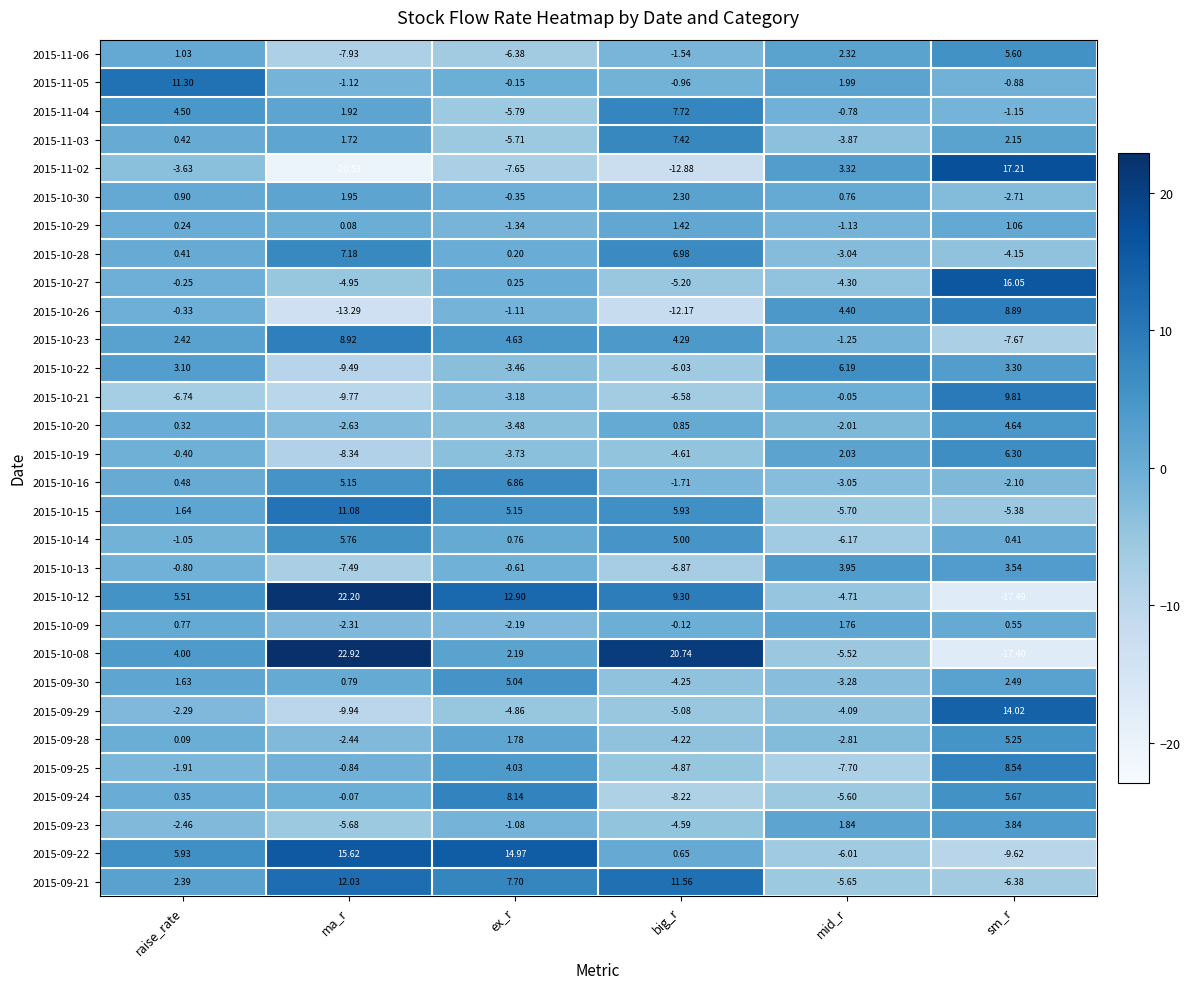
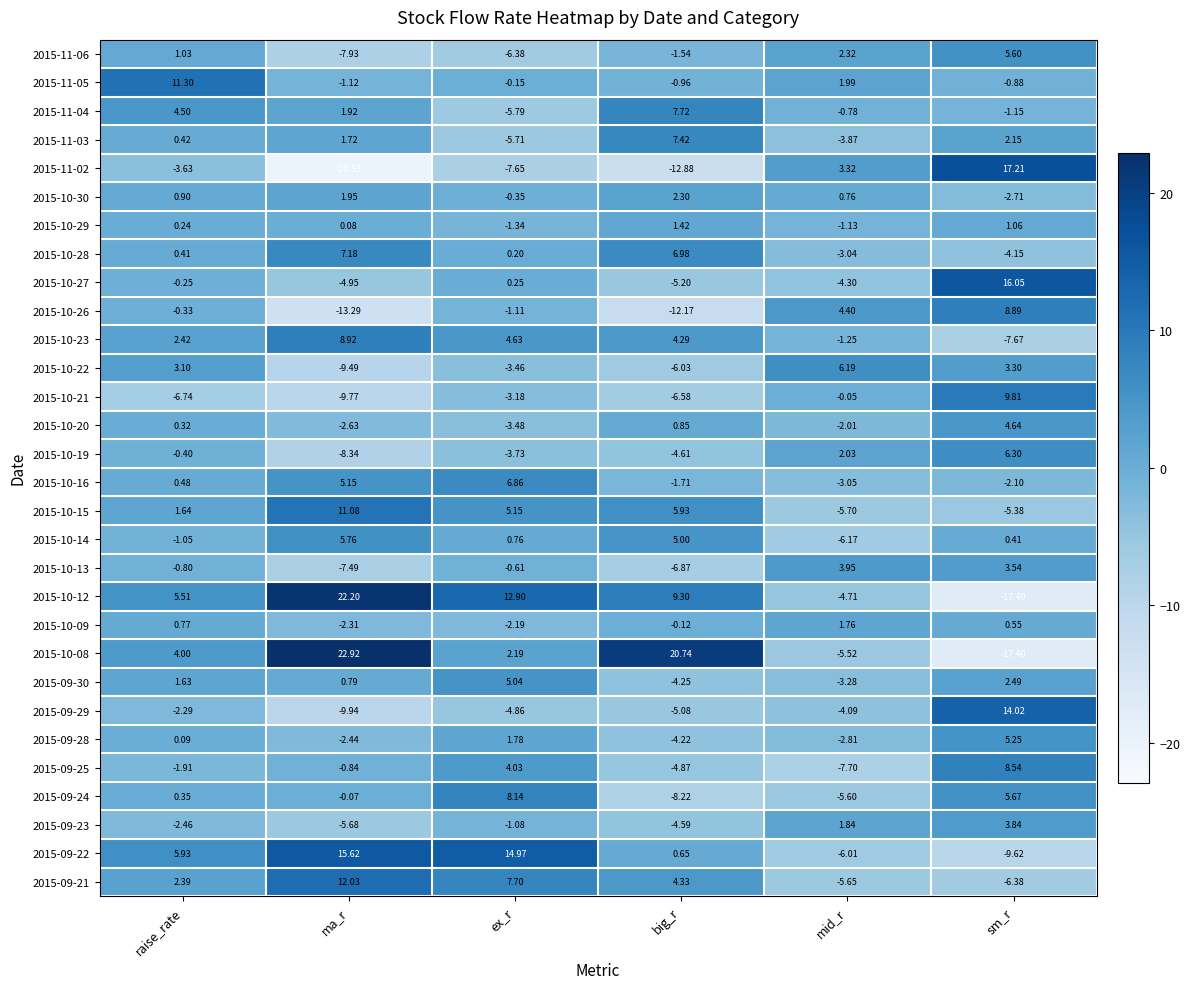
  {
    "2015-11-06": {
      "raise_rate": 1.03,
      "ma_r": -7.93,
      "ex_r": -6.38,
      "big_r": -1.54,
      "mid_r": 2.32,
      "sm_r": 5.60
    },
    "2015-11-05": {
      "raise_rate": 11.30,
      "ma_r": -1.12,
      "ex_r": -0.15,
      "big_r": -0.96,
      "mid_r": 1.99,
      "sm_r": -0.88
    },
    "2015-11-04": {
      "raise_rate": 4.50,
      "ma_r": 1.92,
      "ex_r": -5.79,
      "big_r": 7.72,
      "mid_r": -0.78,
      "sm_r": -1.15
    },
    "2015-11-03": {
      "raise_rate": 0.42,
      "ma_r": 1.72,
      "ex_r": -5.71,
      "big_r": 7.42,
      "mid_r": -3.87,
      "sm_r": 2.15
    },
    "2015-11-02": {
      "raise_rate": -3.63,
      "ex_r": -7.65,
      "big_r": -12.88,
      "mid_r": 3.32,
      "sm_r": 17.21
    },
    "2015-10-30": {
      "raise_rate": 0.90,
      "ma_r": 1.95,
      "ex_r": -0.35,
      "big_r": 2.30,
      "mid_r": 0.76,
      "sm_r": -2.71
    },
    "2015-10-29": {
      "raise_rate": 0.24,
      "ma_r": 0.08,
      "ex_r": -1.34,
      "big_r": 1.42,
      "mid_r": -1.13,
      "sm_r": 1.06
    },
    "2015-10-28": {
      "raise_rate": 0.41,
      "ma_r": 7.18,
      "ex_r": 0.20,
      "big_r": 6.98,
      "mid_r": -3.04,
      "sm_r": -4.15
    },
    "2015-10-27": {
      "raise_rate": -0.25,
      "ma_r": -4.95,
      "ex_r": 0.25,
      "big_r": -5.20,
      "mid_r": -4.30,
      "sm_r": 16.05
    },
    "2015-10-26": {
      "raise_rate": -0.33,
      "ma_r": -13.29,
      "ex_r": -1.11,
      "big_r": -12.17,
      "mid_r": 4.40,
      "sm_r": 8.89
    },
    "2015-10-23": {
      "raise_rate": 2.42,
      "ma_r": 8.92,
      "ex_r": 4.63,
      "big_r": 4.29,
      "mid_r": -1.25,
      "sm_r": -7.67
    },
    "2015-10-22": {
      "raise_rate": 3.10,
      "ma_r": -9.49,
      "ex_r": -3.46,
      "big_r": -6.03,
      "mid_r": 6.19,
      "sm_r": 3.30
    },
    "2015-10-21": {
      "raise_rate": -6.74,
      "ma_r": -9.77,
      "ex_r": -3.18,
      "big_r": -6.58,
      "mid_r": -0.05,
      "sm_r": 9.81
    },
    "2015-10-20": {
      "raise_rate": 0.32,
      "ma_r": -2.63,
      "ex_r": -3.48,
      "big_r": 0.85,
      "mid_r": -2.01,
      "sm_r": 4.64
    },
    "2015-10-19": {
      "raise_rate": -0.40,
      "ma_r": -8.34,
      "ex_r": -3.73,
      "big_r": -4.61,
      "mid_r": 2.03,
      "sm_r": 6.30
    },
    "2015-10-16": {
      "raise_rate": 0.48,
      "ma_r": 5.15,
      "ex_r": 6.86,
      "big_r": -1.71,
      "mid_r": -3.05,
      "sm_r": -2.10
    },
    "2015-10-15": {
      "raise_rate": 1.64,
      "ma_r": 11.08,
      "ex_r": 5.15,
      "big_r": 5.93,
      "mid_r": -5.70,
      "sm_r": -5.38
    },
    "2015-10-14": {
      "raise_rate": -1.05,
      "ma_r": 5.76,
      "ex_r": 0.76,
      "big_r": 5.00,
      "mid_r": -6.17,
      "sm_r": 0.41
    },
    "2015-10-13": {
      "raise_rate": -0.80,
      "ma_r": -7.49,
      "ex_r": -0.61,
      "big_r": -6.87,
      "mid_r": 3.95,
      "sm_r": 3.54
    },
    "2015-10-12": {
      "raise_rate": 5.51,
      "ma_r": 22.20,
      "ex_r": 12.90,
      "big_r": 9.30,
      "mid_r": -4.71
    },
    "2015-10-09": {
      "raise_rate": 0.77,
      "ma_r": -2.31,
      "ex_r": -2.19,
      "big_r": -0.12,
      "mid_r": 1.76,
      "sm_r": 0.55
    },
    "2015-10-08": {
      "raise_rate": 4.00,
      "ma_r": 22.92,
      "ex_r": 2.19,
      "big_r": 20.74,
      "mid_r": -5.52
    },
    "2015-09-30": {
      "raise_rate": 1.63,
      "ma_r": 0.79,
      "ex_r": 5.04,
      "big_r": -4.25,
      "mid_r": -3.28,
      "sm_r": 2.49
    },
    "2015-09-29": {
      "raise_rate": -2.29,
      "ma_r": -9.94,
      "ex_r": -4.86,
      "big_r": -5.08,
      "mid_r": -4.09,
      "sm_r": 14.02
    },
    "2015-09-28": {
      "raise_rate": 0.09,
      "ma_r": -2.44,
      "ex_r": 1.78,
      "big_r": -4.22,
      "mid_r": -2.81,
      "sm_r": 5.25
    },
    "2015-09-25": {
      "raise_rate": -1.91,
      "ma_r": -0.84,
      "ex_r": 4.03,
      "big_r": -4.87,
      "mid_r": -7.70,
      "sm_r": 8.54
    },
    "2015-09-24": {
      "raise_rate": 0.35,
      "ma_r": -0.07,
      "ex_r": 8.14,
      "big_r": -8.22,
      "mid_r": -5.60,
      "sm_r": 5.67
    },
    "2015-09-23": {
      "raise_rate": -2.46,
      "ma_r": -5.68,
      "ex_r": -1.08,
      "big_r": -4.59,
      "mid_r": 1.84,
      "sm_r": 3.84
    },
    "2015-09-22": {
      "raise_rate": 5.93,
      "ma_r": 15.62,
      "ex_r": 14.97,
      "big_r": 0.65,
      "mid_r": -6.01,
      "sm_r": -9.62
    },
    "2015-09-21": {
      "raise_rate": 2.39,
      "ma_r": 12.03,
      "ex_r": 7.70,
-     "big_r": 11.56,
+     "big_r": 4.33,
      "mid_r": -5.65,
      "sm_r": -6.38
    }
  }
